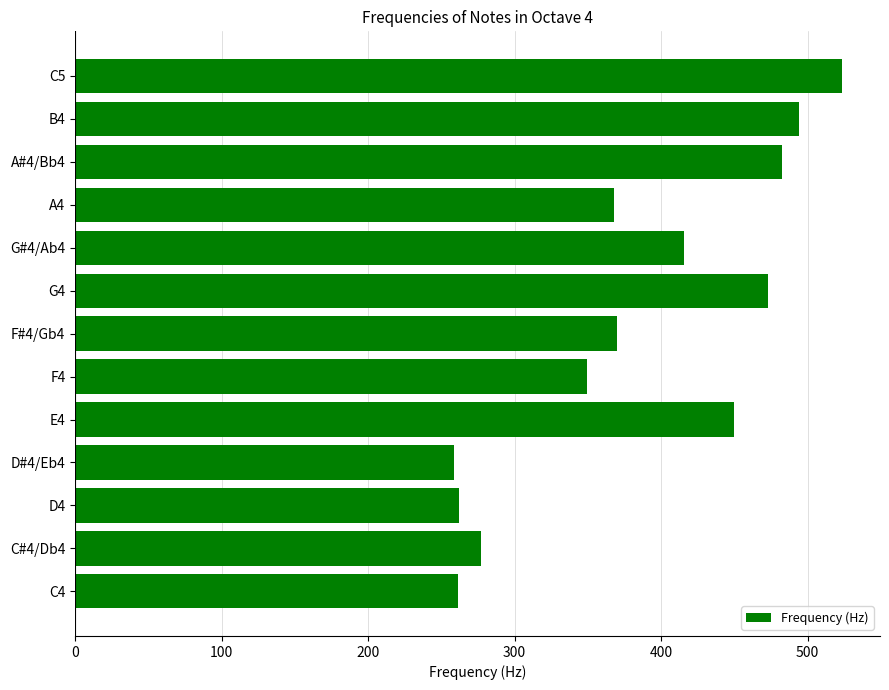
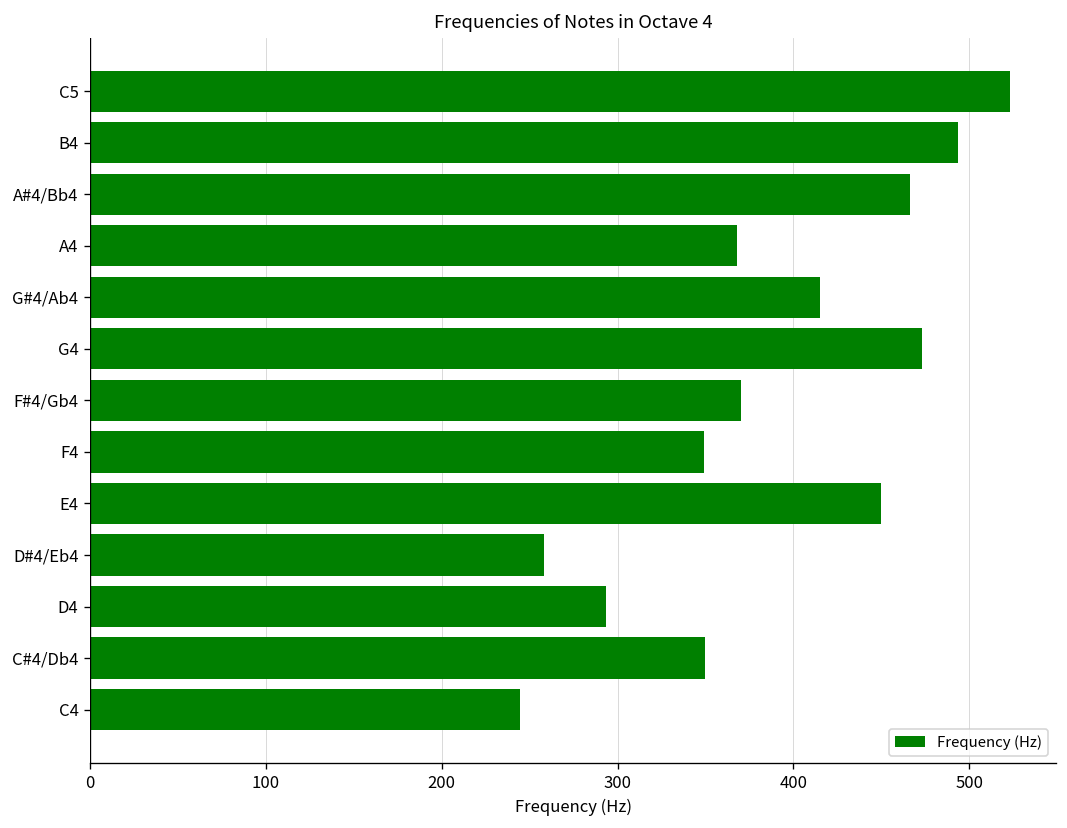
  {
    "C5": 523,
    "B4": 494,
-   "A#4/Bb4": 483,
+   "A#4/Bb4": 466,
    "A4": 368,
    "G#4/Ab4": 415,
    "G4": 473,
    "F#4/Gb4": 370,
    "F4": 349,
    "E4": 450,
    "D#4/Eb4": 258,
-   "D4": 262,
-   "C#4/Db4": 277,
-   "C4": 262
+   "D4": 294,
+   "C#4/Db4": 350,
+   "C4": 244
  }
